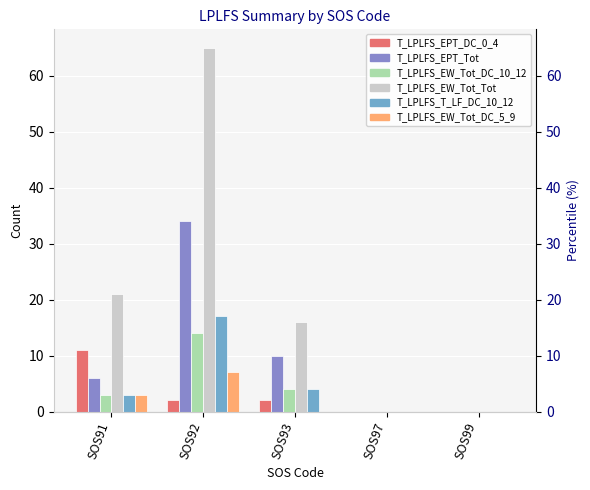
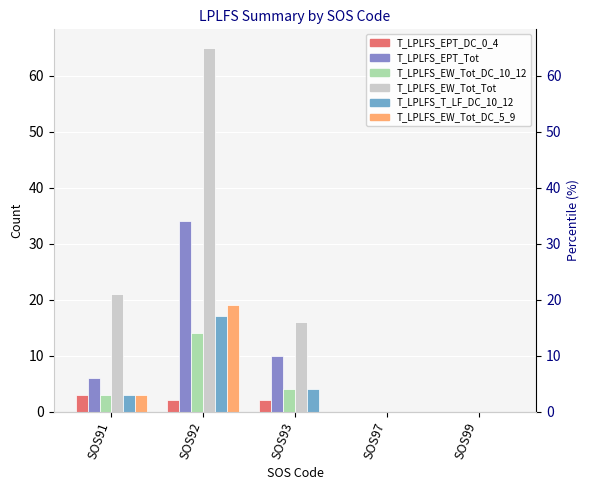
  {
    "T_LPLFS_EPT_DC_0_4": {
-     "SOS91": 11,
+     "SOS91": 3,
      "SOS92": 2,
      "SOS93": 2,
      "SOS97": 0,
      "SOS99": 0
    },
    "T_LPLFS_EW_Tot_DC_5_9": {
      "SOS91": 3,
-     "SOS92": 7,
+     "SOS92": 19,
      "SOS93": 0,
      "SOS97": 0,
      "SOS99": 0
    }
  }
